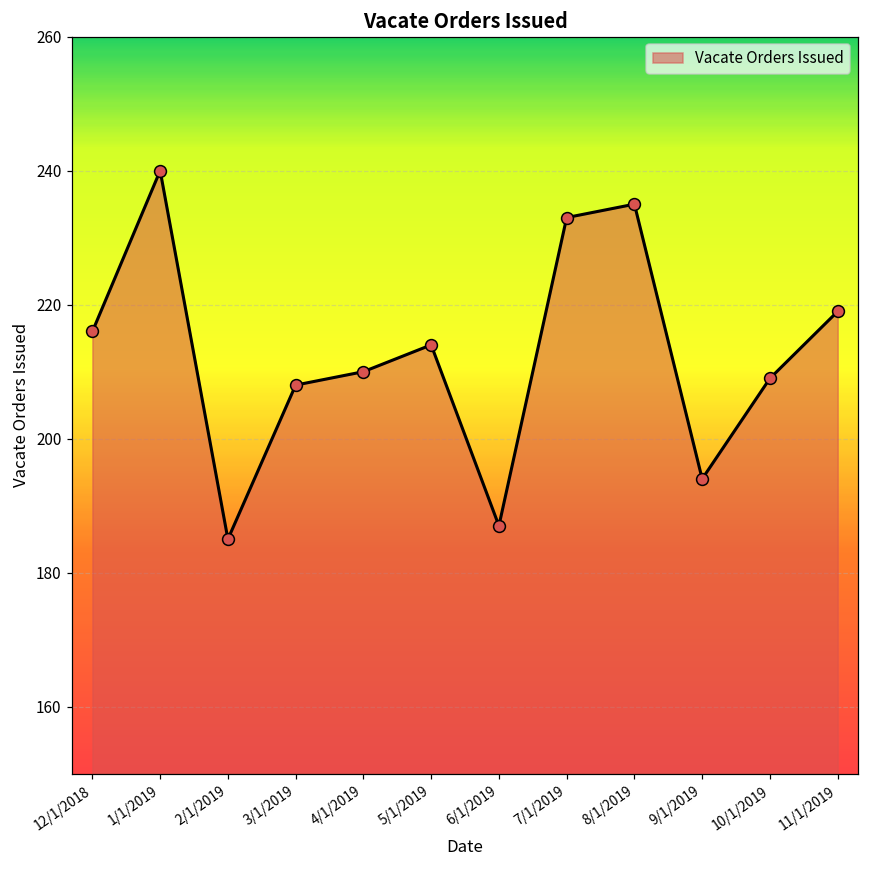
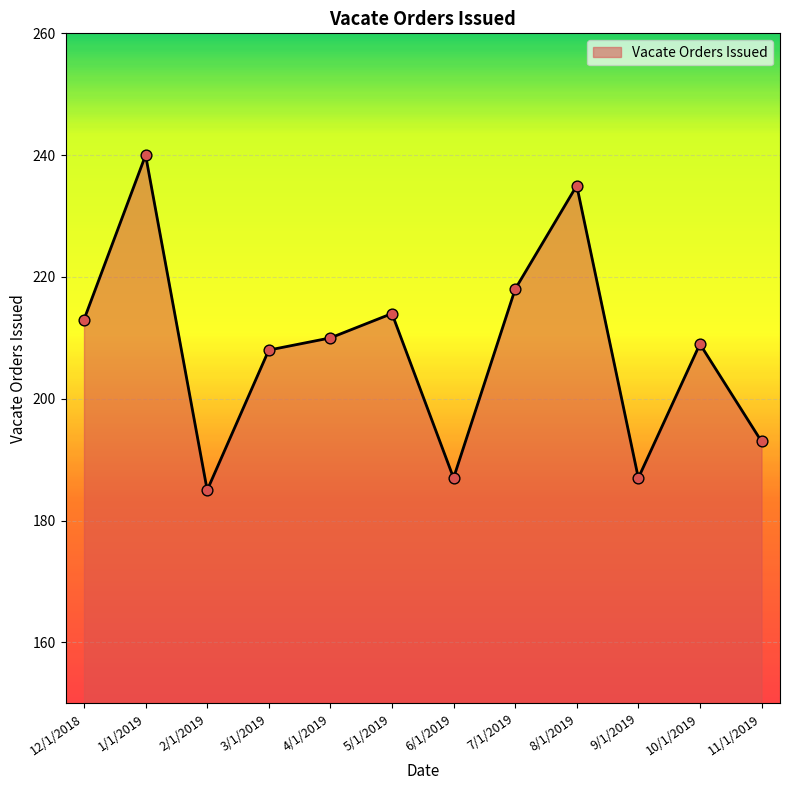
  {
-   "12/1/2018": 216,
+   "12/1/2018": 213,
    "1/1/2019": 240,
    "2/1/2019": 185,
    "3/1/2019": 208,
    "4/1/2019": 210,
    "5/1/2019": 214,
    "6/1/2019": 187,
-   "7/1/2019": 233,
+   "7/1/2019": 218,
    "8/1/2019": 235,
-   "9/1/2019": 194,
+   "9/1/2019": 187,
    "10/1/2019": 209,
-   "11/1/2019": 219
+   "11/1/2019": 193
  }
